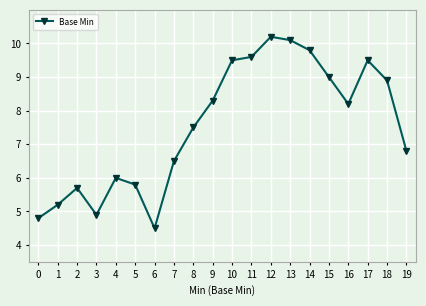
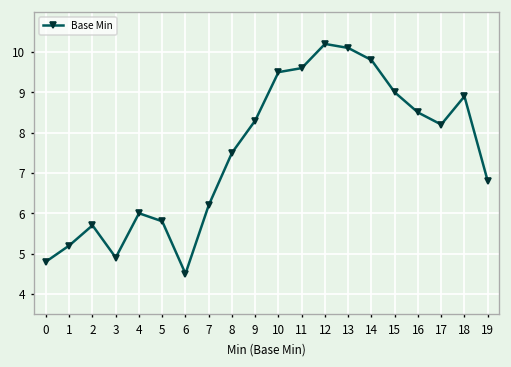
  {
    "0": 4.8,
    "1": 5.2,
    "2": 5.7,
    "3": 4.9,
    "4": 6.0,
    "5": 5.8,
    "6": 4.5,
-   "7": 6.5,
+   "7": 6.2,
    "8": 7.5,
    "9": 8.3,
    "10": 9.5,
    "11": 9.6,
    "12": 10.2,
    "13": 10.1,
    "14": 9.8,
    "15": 9.0,
-   "16": 8.2,
-   "17": 9.5,
+   "16": 8.5,
+   "17": 8.2,
    "18": 8.9,
    "19": 6.8
  }
